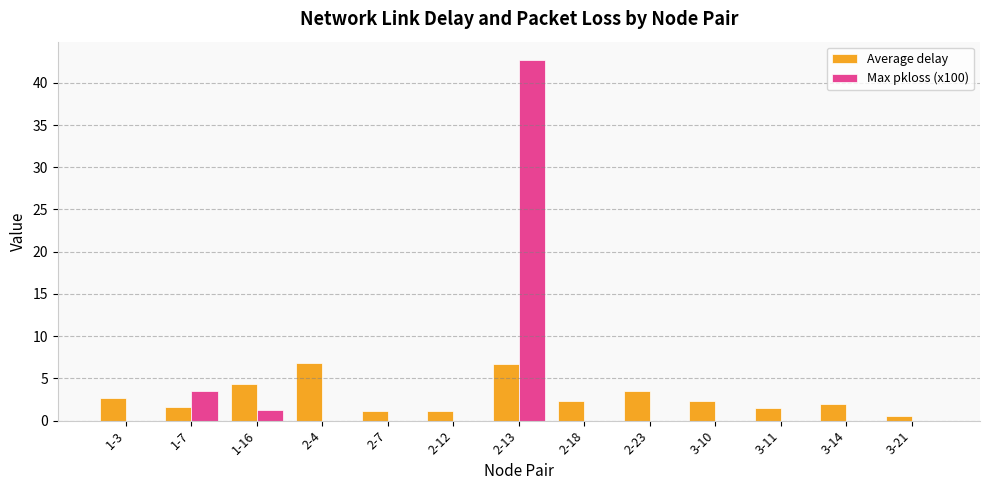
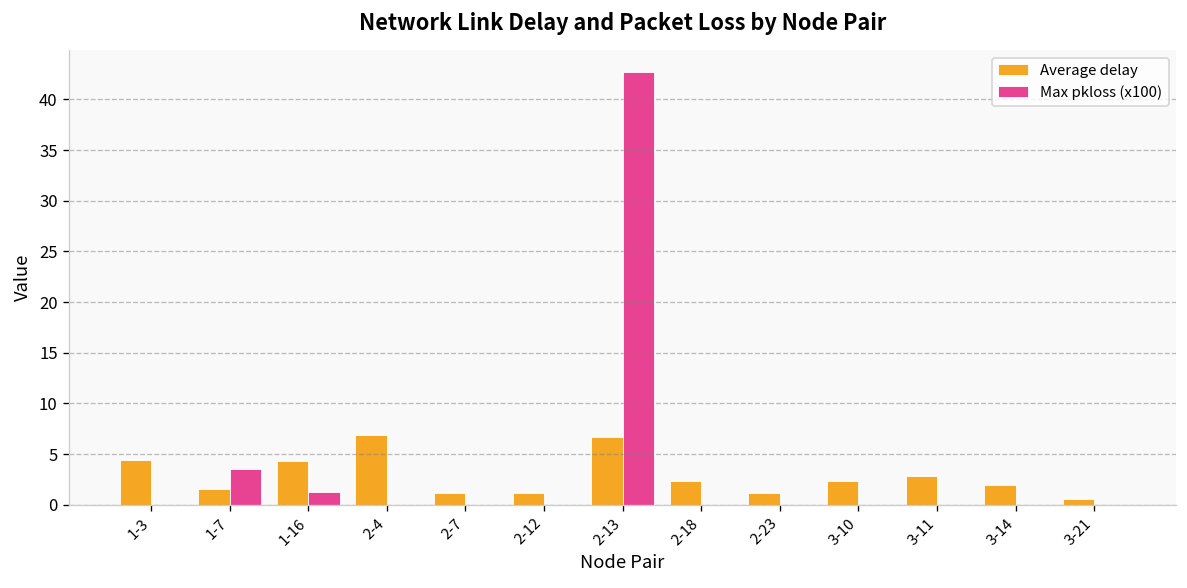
  {
    "Average delay": {
-     "1-3": 3,
+     "1-3": 4,
      "1-7": 2,
      "1-16": 4,
      "2-4": 7,
      "2-7": 1,
      "2-12": 1,
      "2-13": 7,
      "2-18": 2,
-     "2-23": 4,
+     "2-23": 1,
      "3-10": 2,
-     "3-11": 2,
+     "3-11": 3,
      "3-14": 2,
      "3-21": 1
    },
    "Max pkloss (x100)": {
      "1-3": 0,
      "1-7": 3,
      "1-16": 1,
      "2-4": 0,
      "2-7": 0,
      "2-12": 0,
      "2-13": 43,
      "2-18": 0,
      "2-23": 0,
      "3-10": 0,
      "3-11": 0,
      "3-14": 0,
      "3-21": 0
    }
  }
